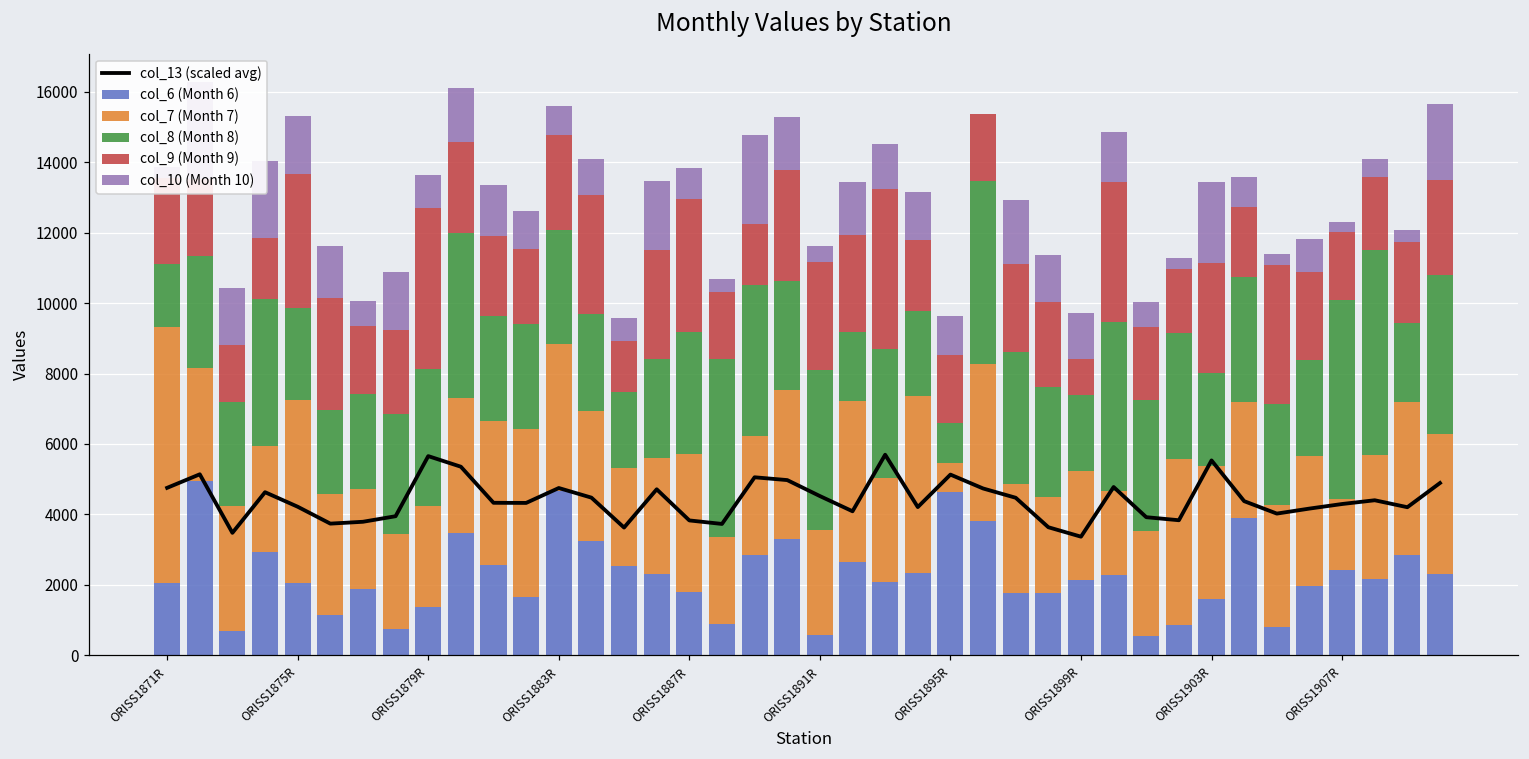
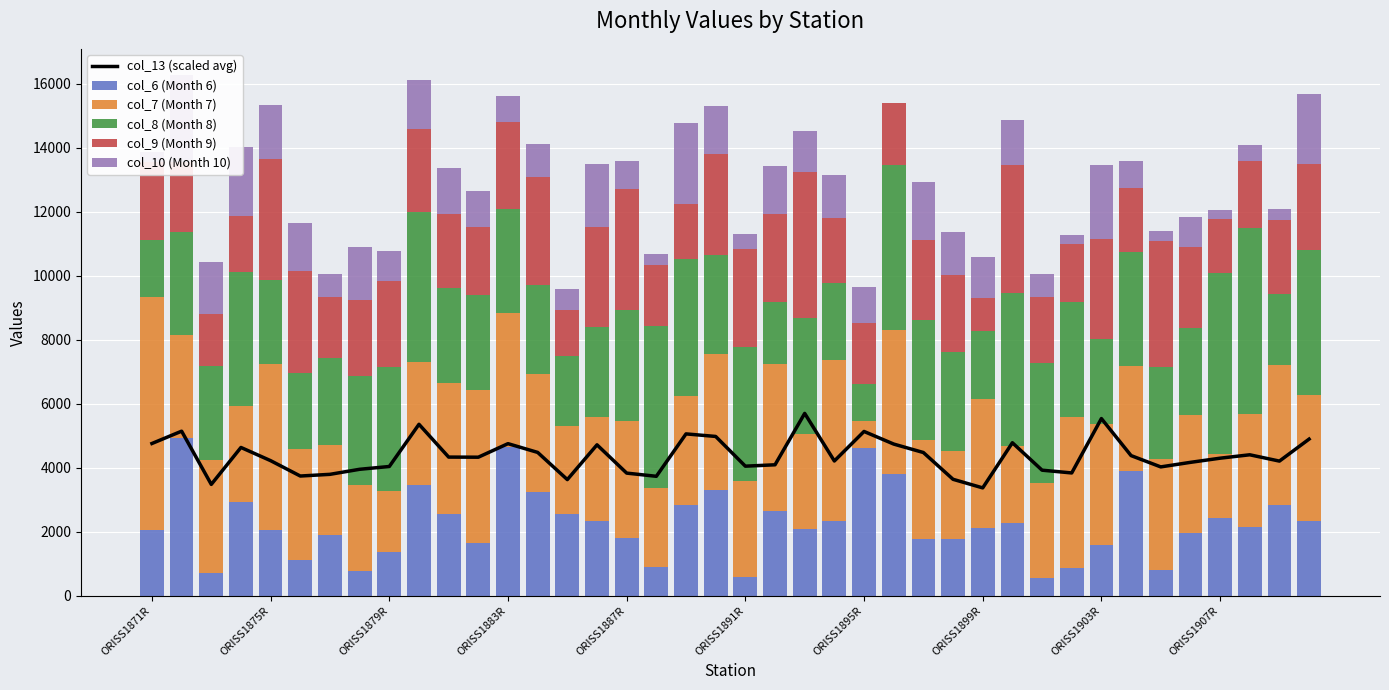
  {
    "col_13 (scaled avg)": {
      "ORISS1871R": 4800,
      "ORISS1875R": 4200,
-     "ORISS1879R": 5700,
+     "ORISS1879R": 4000,
      "ORISS1883R": 4700,
      "ORISS1887R": 3800,
-     "ORISS1891R": 4500,
+     "ORISS1891R": 4000,
      "ORISS1895R": 5100,
      "ORISS1899R": 3400,
      "ORISS1903R": 5500,
      "ORISS1907R": 4300
    },
    "col_7 (Month 7)": {
      "ORISS1871R": 7300,
      "ORISS1875R": 5200,
-     "ORISS1879R": 2900,
+     "ORISS1879R": 1900,
      "ORISS1883R": 4200,
-     "ORISS1887R": 3900,
+     "ORISS1887R": 3700,
      "ORISS1891R": 3000,
      "ORISS1895R": 800,
-     "ORISS1899R": 3100,
+     "ORISS1899R": 4000,
      "ORISS1903R": 3800,
      "ORISS1907R": 2000
    },
    "col_8 (Month 8)": {
      "ORISS1871R": 1800,
      "ORISS1875R": 2600,
      "ORISS1879R": 3900,
      "ORISS1883R": 3200,
      "ORISS1887R": 3500,
-     "ORISS1891R": 4500,
+     "ORISS1891R": 4200,
      "ORISS1895R": 1200,
      "ORISS1899R": 2100,
      "ORISS1903R": 2600,
      "ORISS1907R": 5700
    },
    "col_9 (Month 9)": {
      "ORISS1875R": 3800,
-     "ORISS1879R": 4600,
+     "ORISS1879R": 2700,
      "ORISS1883R": 2700,
      "ORISS1887R": 3800,
      "ORISS1891R": 3100,
      "ORISS1895R": 1900,
      "ORISS1899R": 1000,
      "ORISS1903R": 3100,
-     "ORISS1907R": 2000
+     "ORISS1907R": 1700
    }
  }
